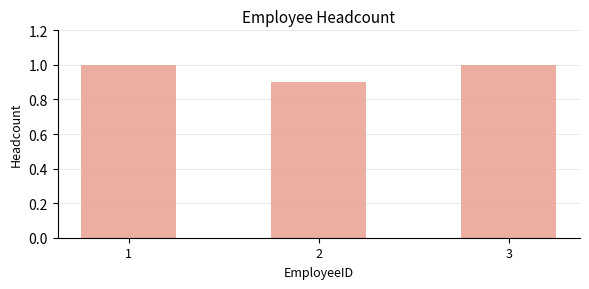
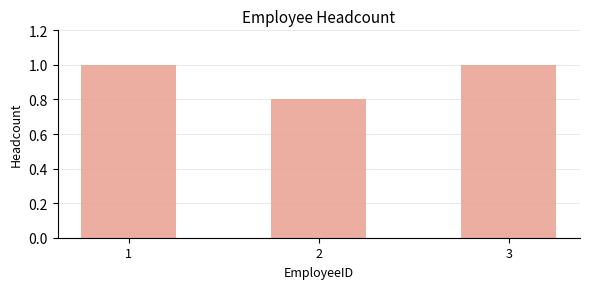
  {
    "1": 1.0,
-   "2": 0.9,
+   "2": 0.8,
    "3": 1.0
  }
